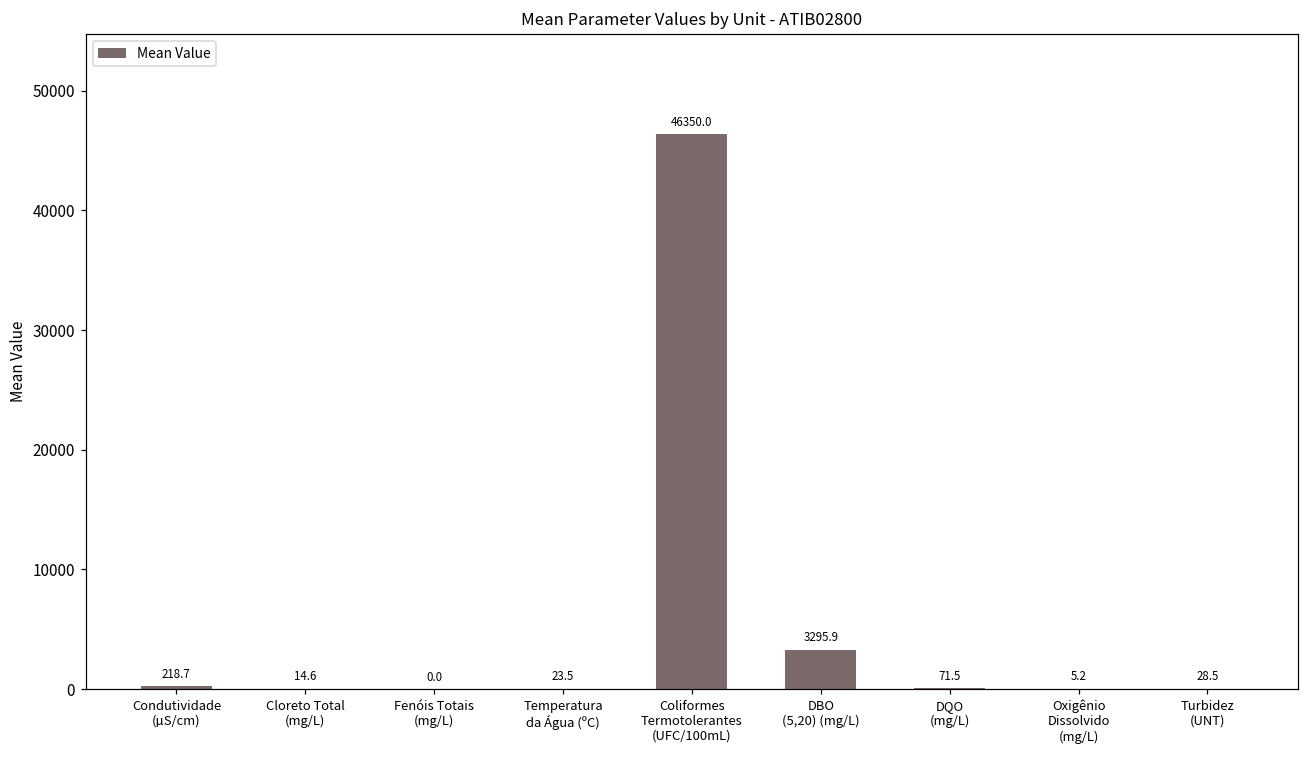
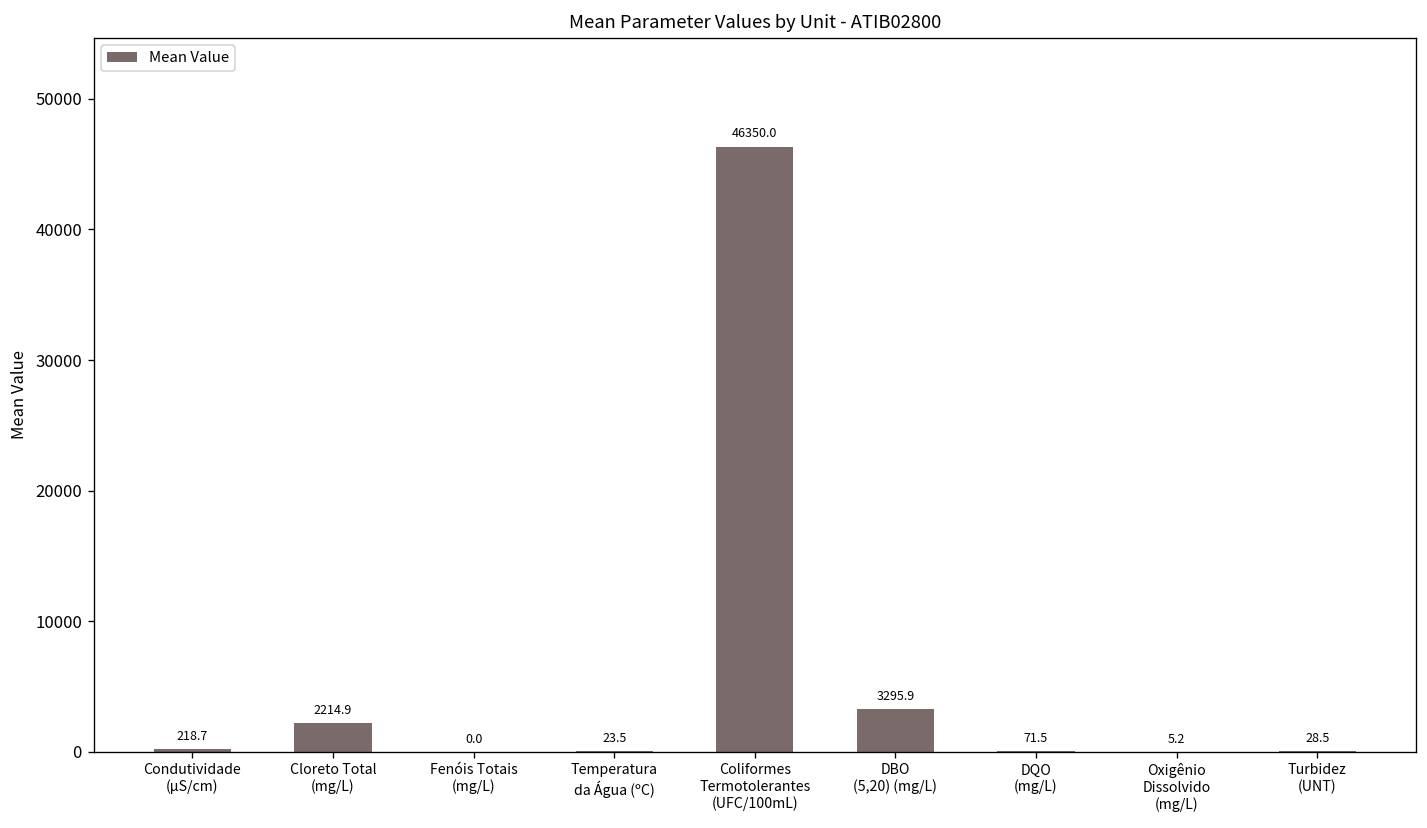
  {
    "Condutividade (µS/cm)": 218.7,
-   "Cloreto Total (mg/L)": 14.6,
+   "Cloreto Total (mg/L)": 2214.9,
    "Fenóis Totais (mg/L)": 0.0,
    "Temperatura da Água (ºC)": 23.5,
    "Coliformes Termotolerantes (UFC/100mL)": 46350.0,
    "DBO (5,20) (mg/L)": 3295.9,
    "DQO (mg/L)": 71.5,
    "Oxigênio Dissolvido (mg/L)": 5.2,
    "Turbidez (UNT)": 28.5
  }
